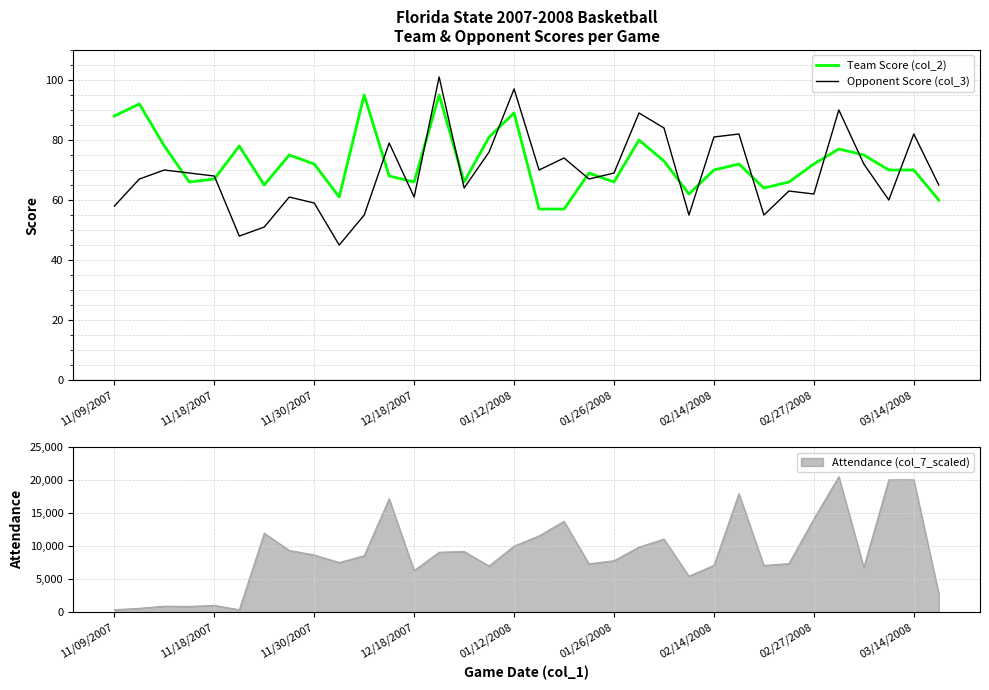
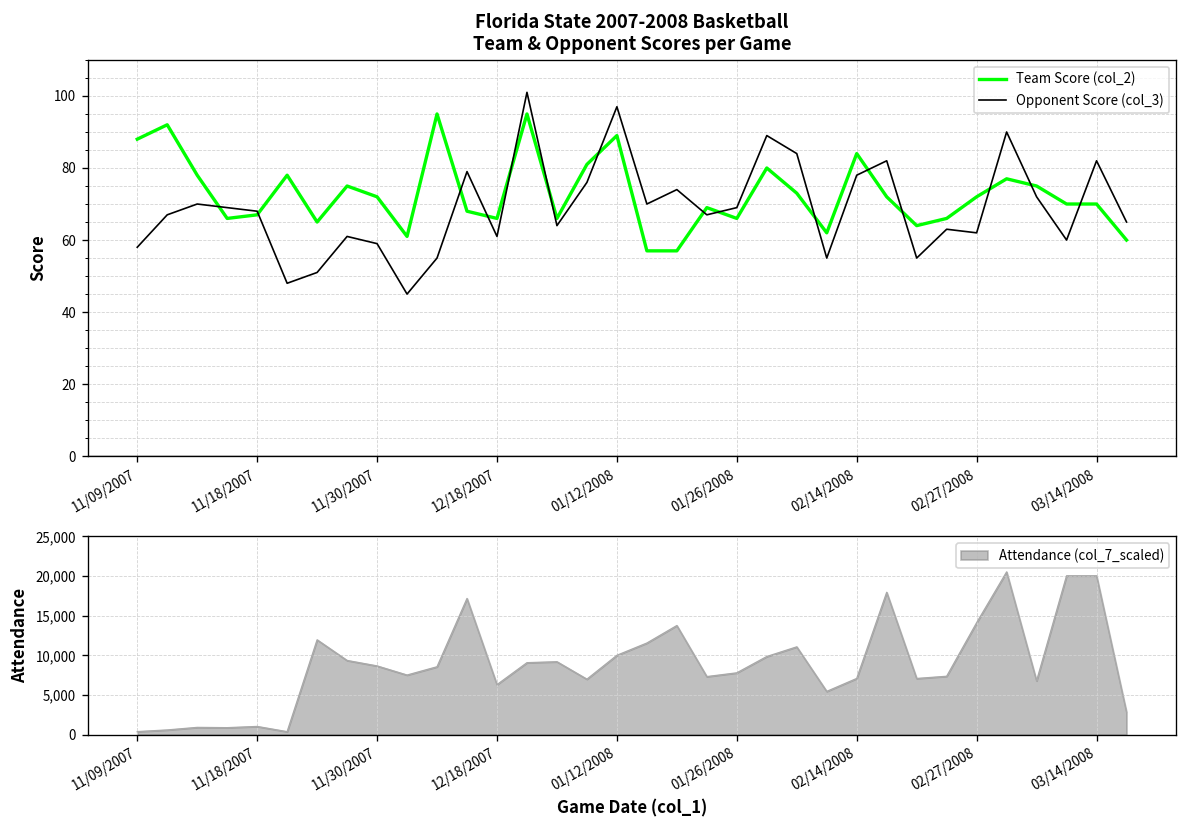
  {
    "Florida State 2007-2008 Basketball Team & Opponent Scores per Game": {
      "Team Score (col_2)": {
        "11/09/2007": 88,
        "11/18/2007": 67,
        "11/30/2007": 72,
        "12/18/2007": 66,
        "01/12/2008": 89,
        "01/26/2008": 66,
-       "02/14/2008": 70,
+       "02/14/2008": 84,
        "02/27/2008": 72,
        "03/14/2008": 70
      },
      "Opponent Score (col_3)": {
        "11/09/2007": 58,
        "11/18/2007": 68,
        "11/30/2007": 59,
        "12/18/2007": 61,
        "01/12/2008": 97,
        "01/26/2008": 69,
-       "02/14/2008": 81,
+       "02/14/2008": 78,
        "02/27/2008": 62,
        "03/14/2008": 82
      }
    }
  }
